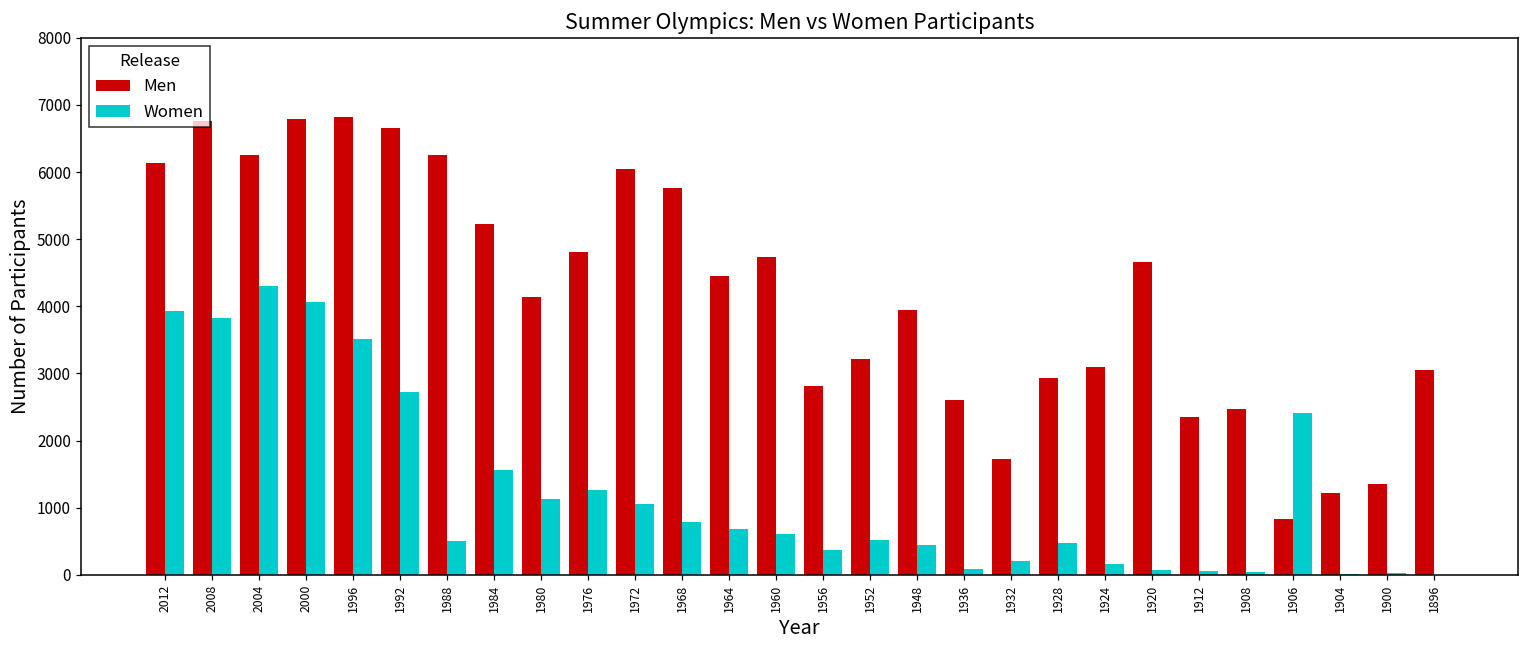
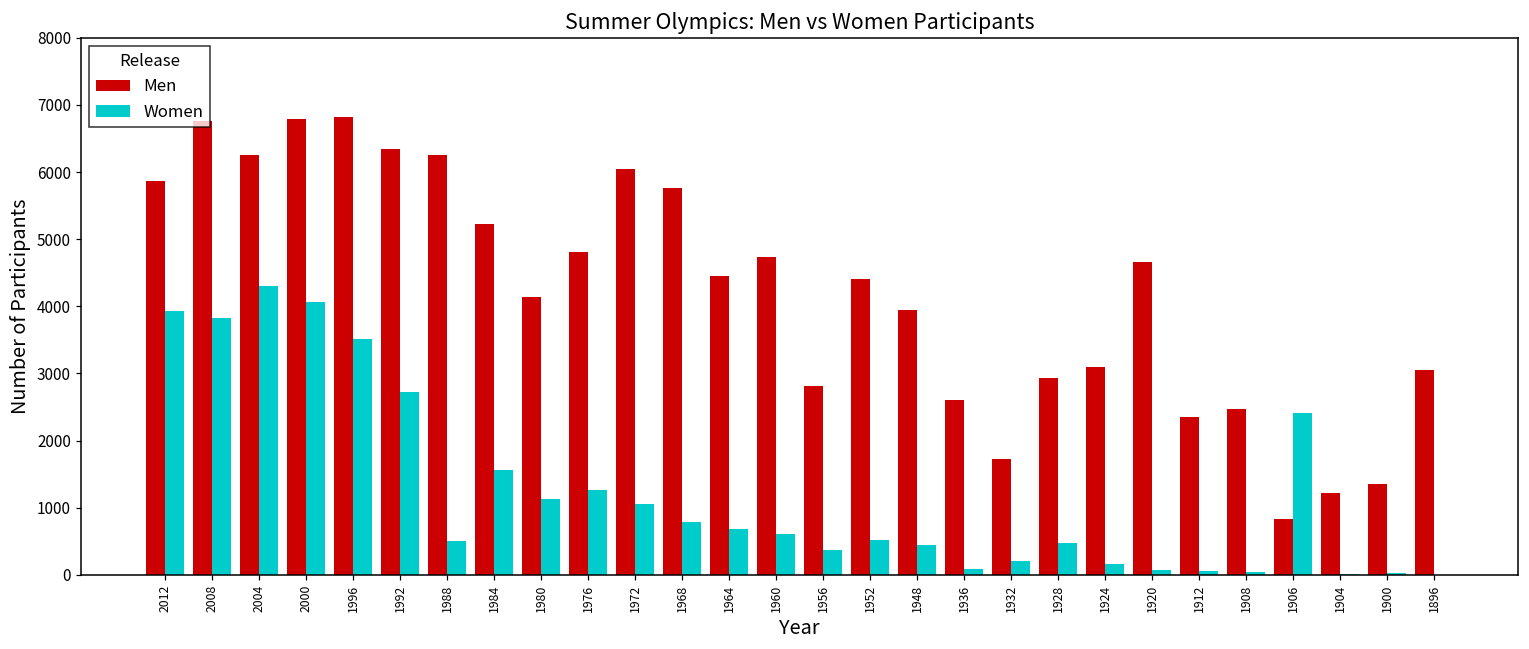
  {
    "Men": {
-     "2012": 6100,
+     "2012": 5900,
      "2004": 6300,
      "2000": 6800,
      "1996": 6800,
-     "1992": 6700,
+     "1992": 6400,
      "1988": 6200,
      "1984": 5200,
      "1980": 4100,
      "1976": 4800,
      "1972": 6100,
      "1968": 5800,
      "1964": 4500,
      "1960": 4700,
      "1956": 2800,
-     "1952": 3200,
+     "1952": 4400,
      "1948": 4000,
      "1936": 2600,
      "1932": 1700,
      "1928": 2900,
      "1924": 3100,
      "1920": 4700,
      "1912": 2400,
      "1908": 2500,
      "1906": 800,
      "1904": 1200,
      "1900": 1400,
      "1896": 3000
    },
    "Women": {
      "2012": 3900,
      "2008": 3800,
      "2004": 4300,
      "2000": 4100,
      "1996": 3500,
      "1992": 2700,
      "1988": 500,
      "1984": 1600,
      "1980": 1100,
      "1976": 1300,
      "1972": 1100,
      "1968": 800,
      "1964": 700,
      "1960": 600,
      "1956": 400,
      "1952": 500,
      "1948": 400,
      "1936": 100,
      "1932": 200,
      "1928": 500,
      "1924": 200,
      "1920": 100,
      "1912": 100,
      "1908": 0,
      "1906": 2400,
      "1896": 0
    }
  }
